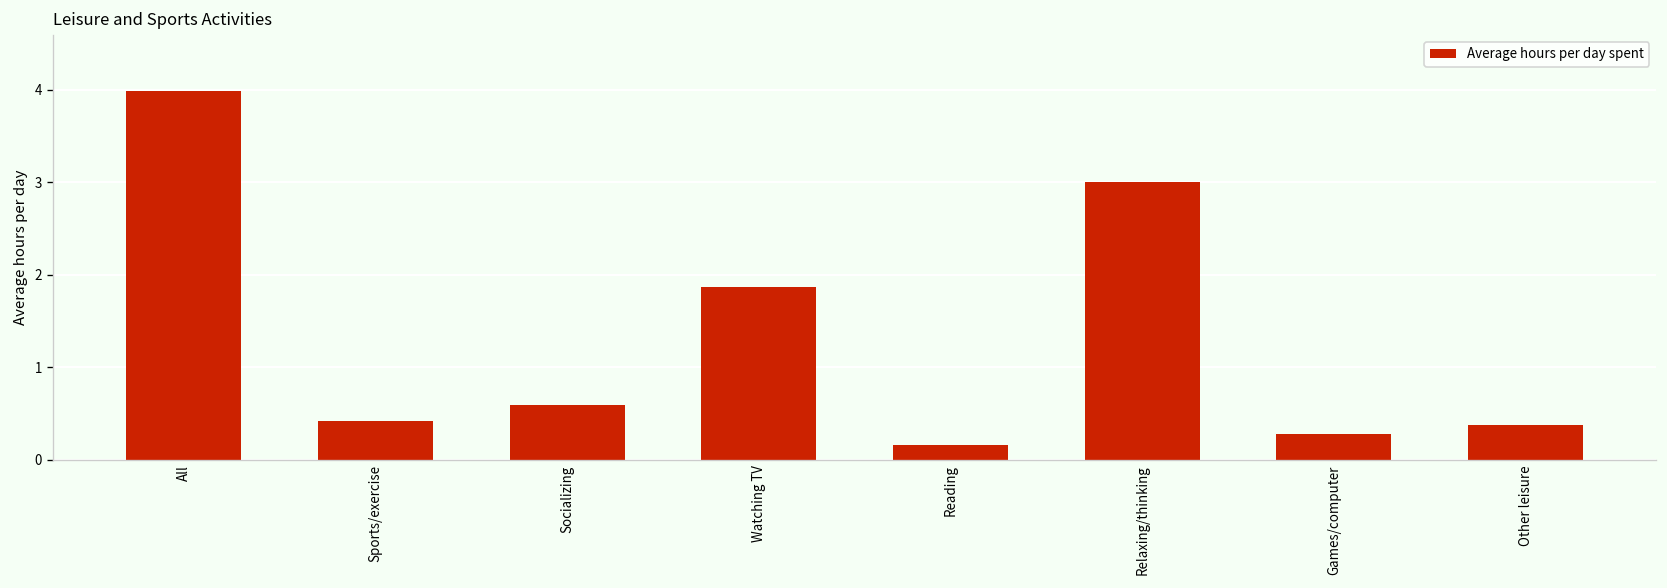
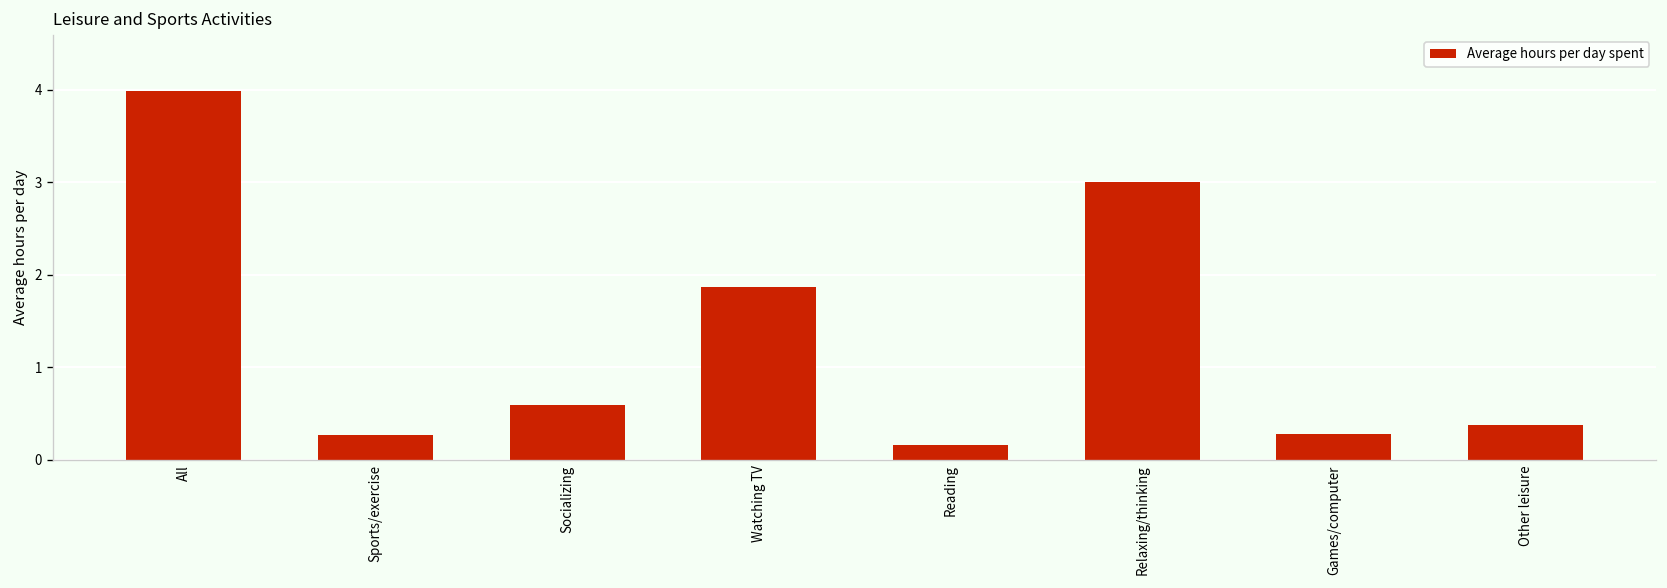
  {
    "All": 4.0,
-   "Sports/exercise": 0.4,
+   "Sports/exercise": 0.3,
    "Socializing": 0.6,
    "Watching TV": 1.9,
    "Reading": 0.2,
    "Relaxing/thinking": 3.0,
    "Games/computer": 0.3,
    "Other leisure": 0.4
  }
